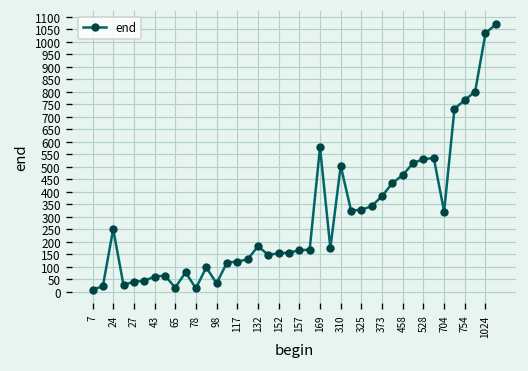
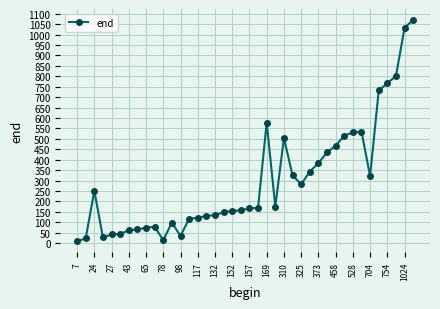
  {
    "24": 250,
    "43": 60,
-   "65": 20,
+   "65": 70,
    "78": 10,
    "98": 30,
    "117": 120,
-   "132": 180,
+   "132": 130,
    "152": 150,
    "157": 170,
    "169": 580,
    "310": 500,
-   "325": 330,
+   "325": 280,
    "373": 380,
    "458": 470,
    "528": 530,
    "704": 320,
    "754": 770,
    "1024": 1030
  }
